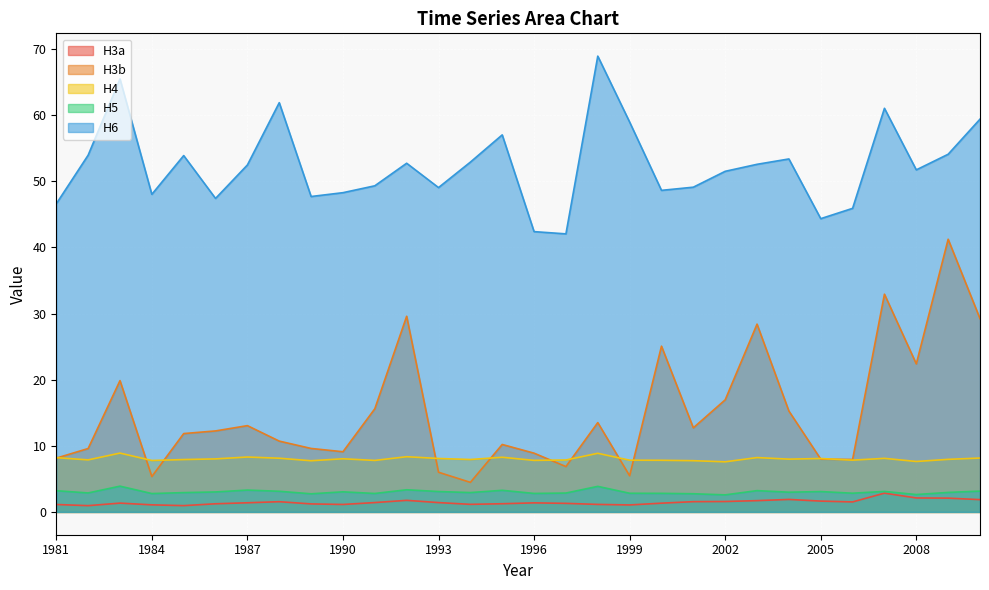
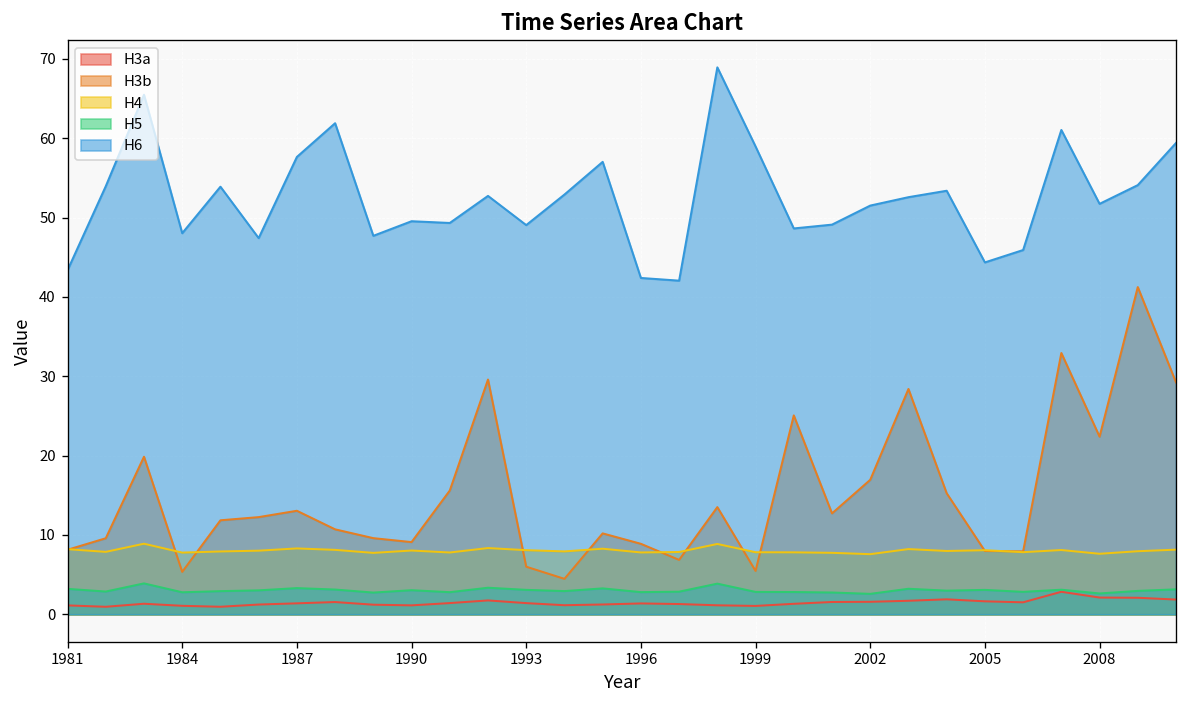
  {
    "H5": {
      "1981": 3,
      "1984": 3,
      "1987": 3,
      "1990": 3,
      "1993": 3,
      "1996": 3,
      "1999": 3,
      "2002": 3,
      "2005": 3,
      "2008": 3
    },
    "H6": {
-     "1981": 47,
+     "1981": 43,
      "1984": 48,
-     "1987": 52,
-     "1990": 48,
+     "1987": 58,
+     "1990": 50,
      "1993": 49,
      "1996": 42,
      "1999": 59,
      "2002": 52,
      "2005": 44,
      "2008": 52
    }
  }
